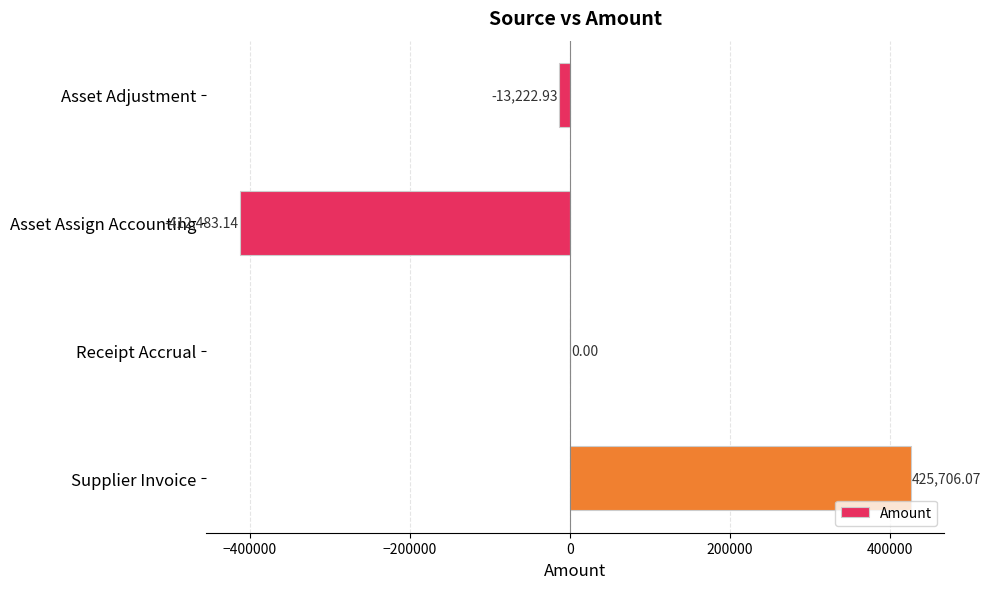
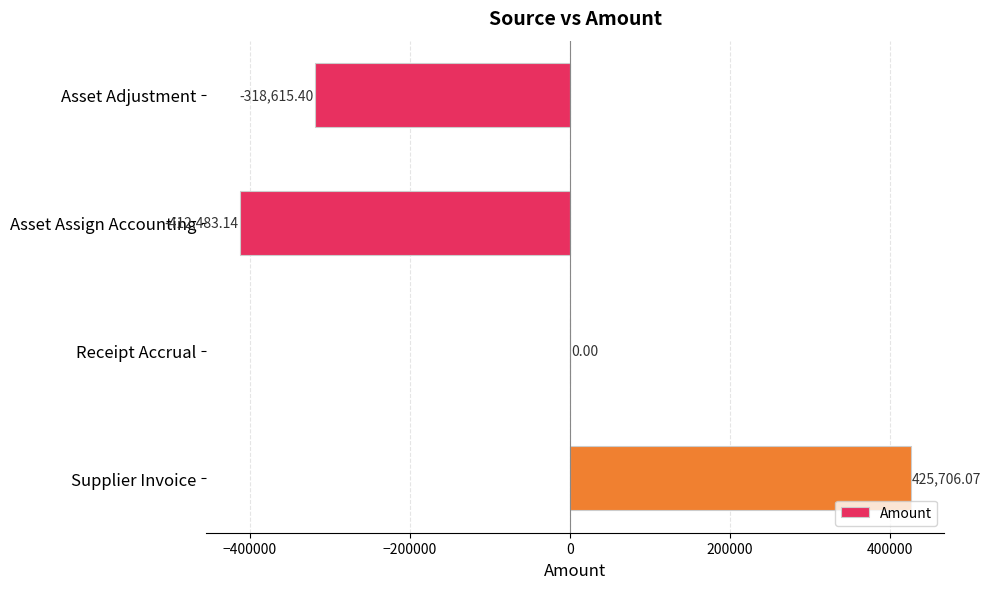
  {
-   "Asset Adjustment": "-13,222.93",
+   "Asset Adjustment": "-318,615.40",
    "Asset Assign Accounting": "-412,483.14",
    "Receipt Accrual": "0.00",
    "Supplier Invoice": "425,706.07"
  }
